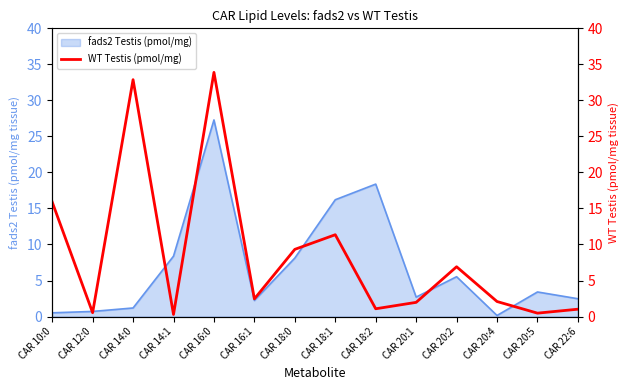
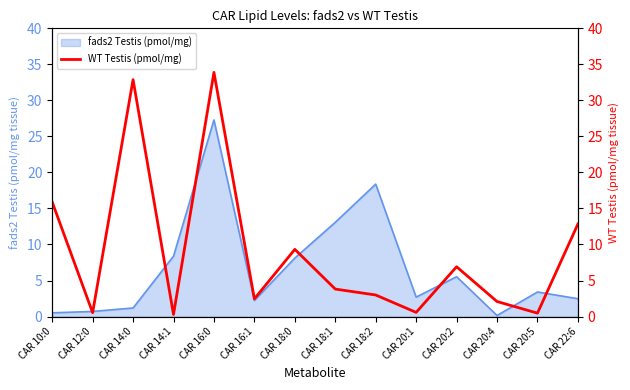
  {
    "fads2 Testis (pmol/mg)": {
      "CAR 10:0": 1,
      "CAR 12:0": 1,
      "CAR 14:0": 1,
      "CAR 14:1": 8,
      "CAR 16:0": 27,
      "CAR 16:1": 2,
      "CAR 18:0": 8,
-     "CAR 18:1": 16,
+     "CAR 18:1": 13,
      "CAR 18:2": 18,
      "CAR 20:1": 3,
      "CAR 20:2": 6,
      "CAR 20:4": 0,
      "CAR 20:5": 3,
      "CAR 22:6": 2
    },
    "WT Testis (pmol/mg)": {
      "CAR 10:0": 16,
      "CAR 12:0": 1,
      "CAR 14:0": 33,
      "CAR 14:1": 0,
      "CAR 16:0": 34,
      "CAR 16:1": 2,
      "CAR 18:0": 9,
-     "CAR 18:1": 11,
-     "CAR 18:2": 1,
-     "CAR 20:1": 2,
+     "CAR 18:1": 4,
+     "CAR 18:2": 3,
+     "CAR 20:1": 1,
      "CAR 20:2": 7,
      "CAR 20:4": 2,
      "CAR 20:5": 0,
-     "CAR 22:6": 1
+     "CAR 22:6": 13
    }
  }
